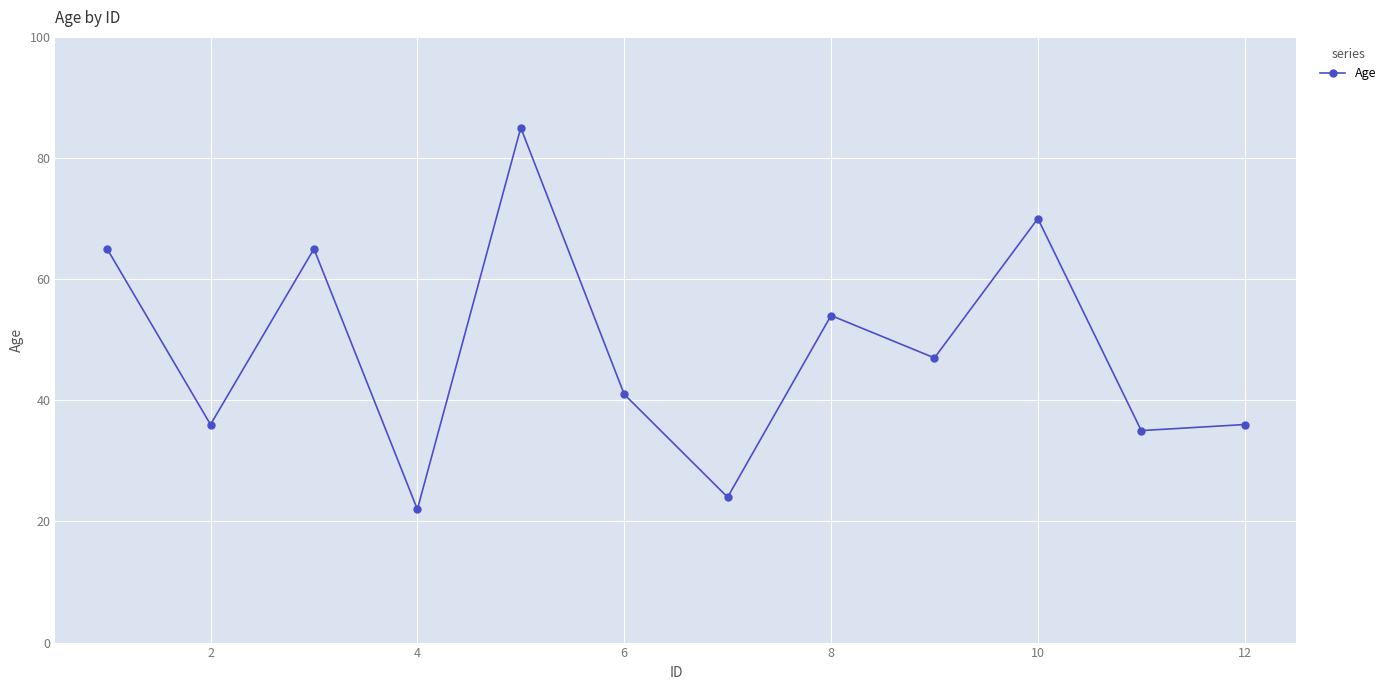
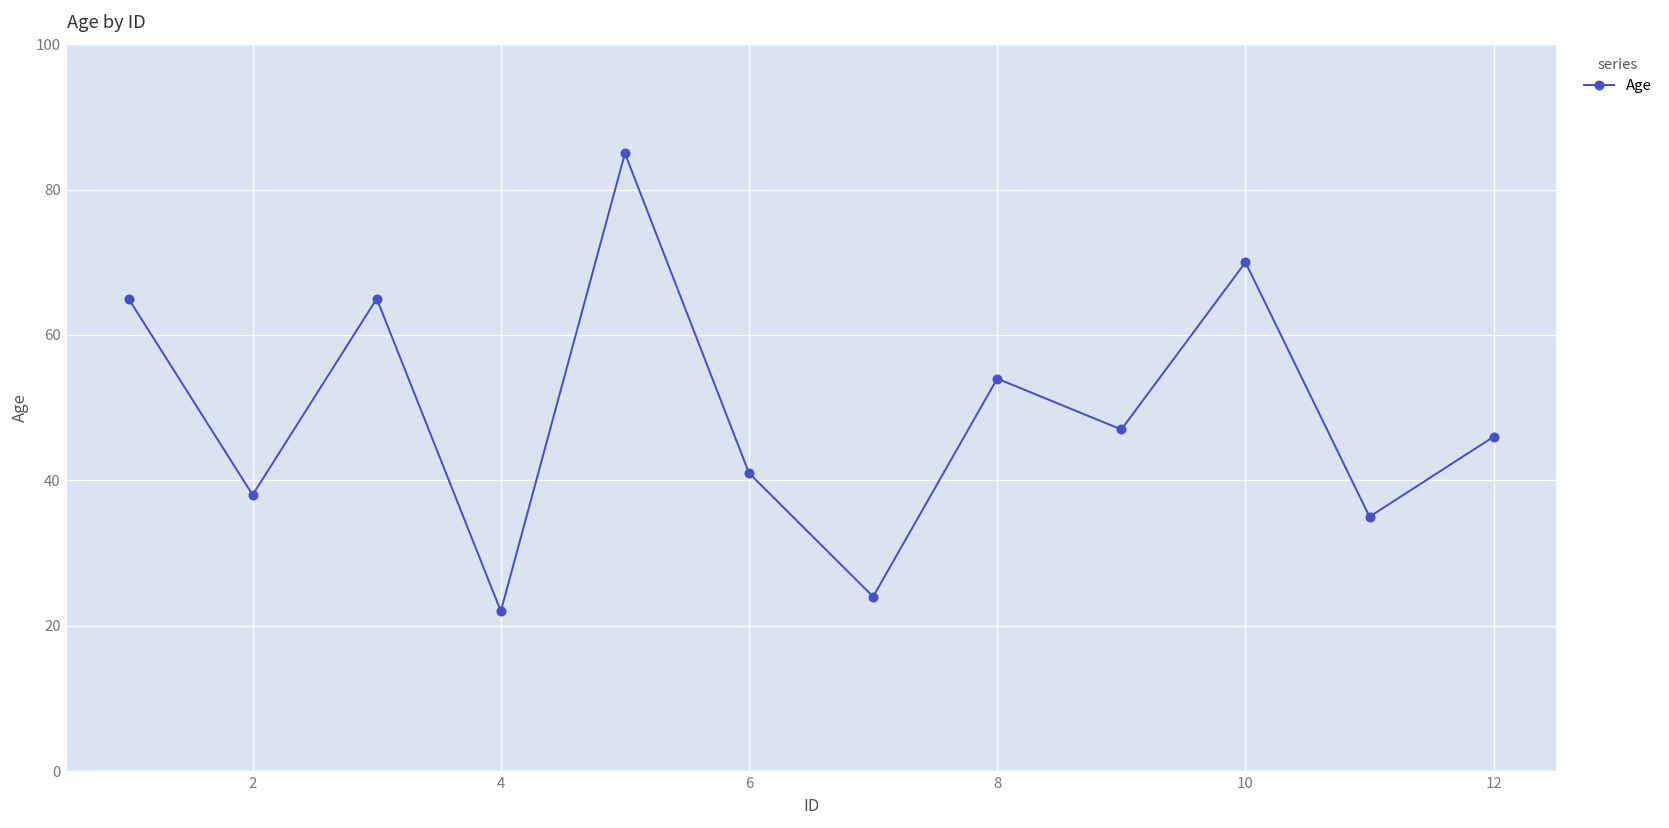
  {
-   "2": 36,
+   "2": 38,
    "4": 22,
    "6": 41,
    "8": 54,
    "10": 70,
-   "12": 36
+   "12": 46
  }
